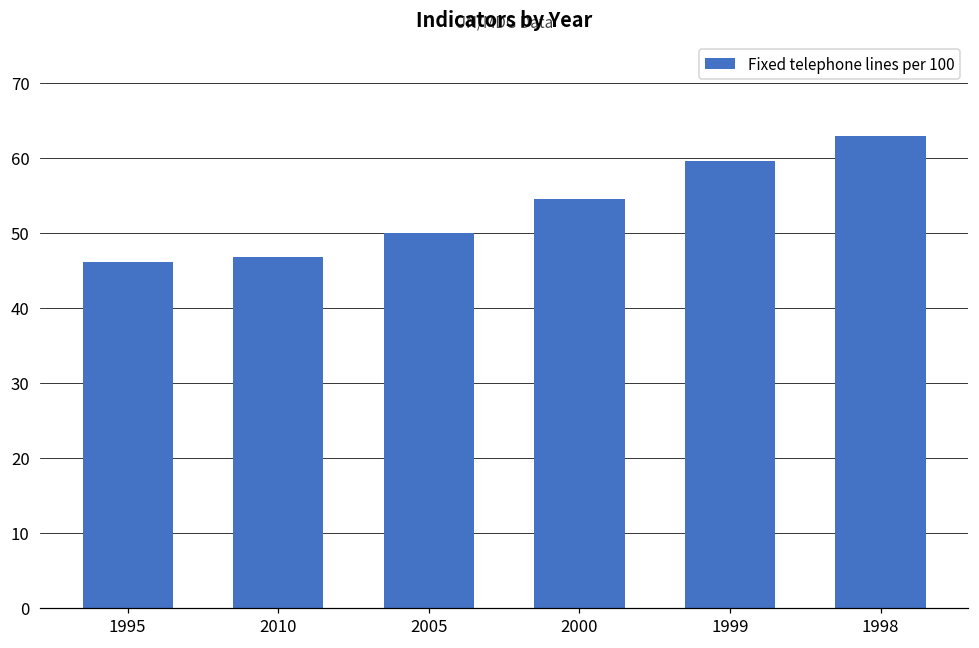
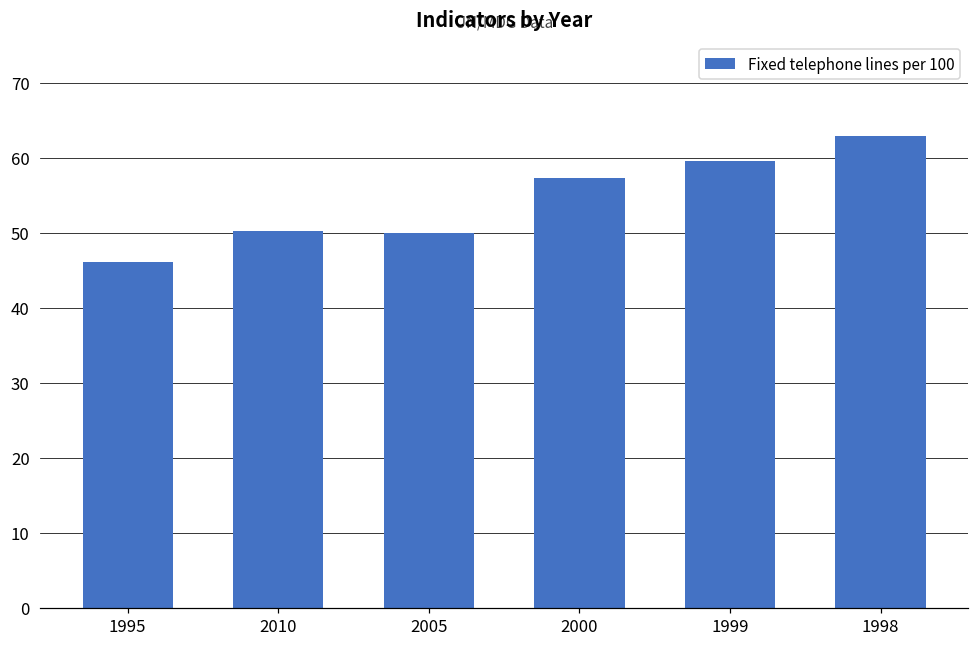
  {
    "1995": 46,
-   "2010": 47,
+   "2010": 50,
    "2005": 50,
-   "2000": 55,
+   "2000": 57,
    "1999": 60,
    "1998": 63
  }
